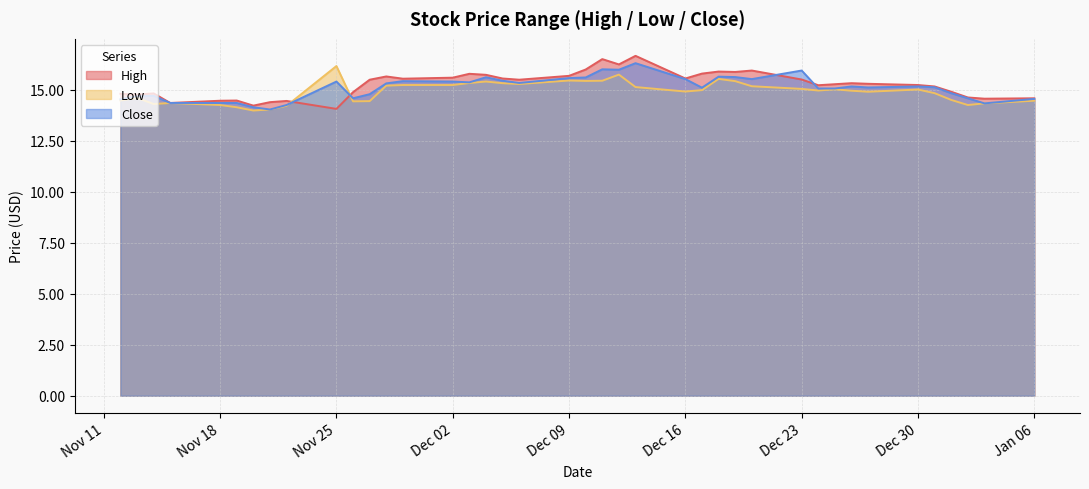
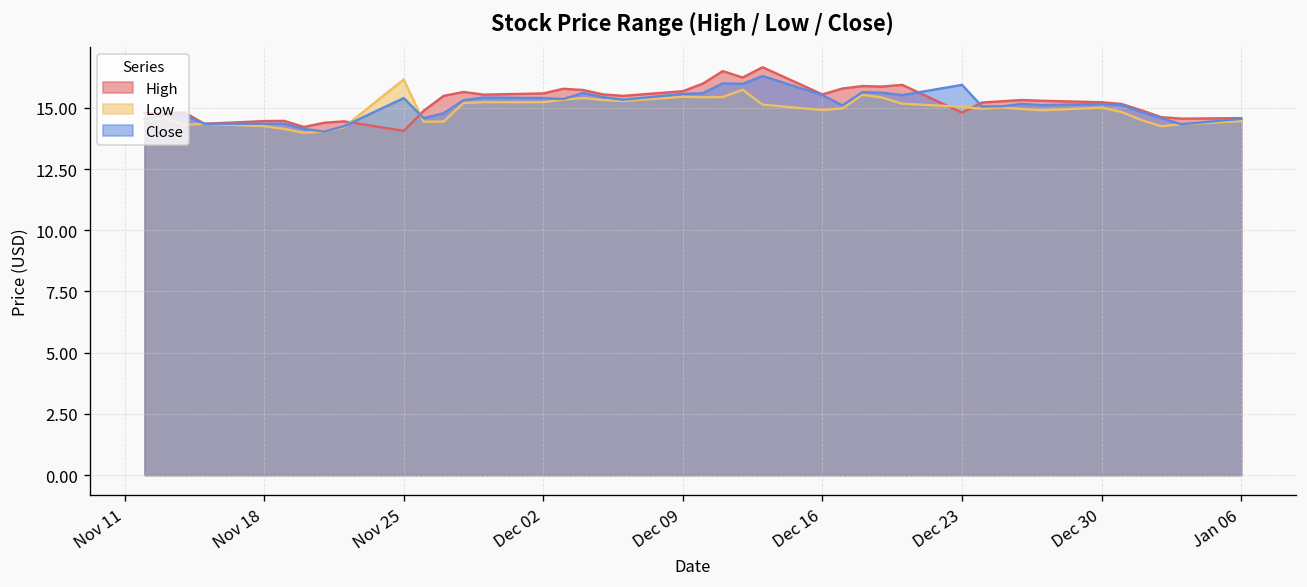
  {
    "High": {
      "Nov 25": 14.1,
      "Dec 02": 15.6,
-     "Dec 23": 15.5
+     "Dec 23": 14.8
    },
    "Low": {
      "Nov 25": 16.2,
      "Dec 02": 15.2,
      "Dec 16": 14.9,
      "Dec 23": 15.0,
      "Dec 30": 15.0
    },
    "Close": {
      "Nov 25": 15.4,
      "Dec 02": 15.4,
      "Dec 23": 15.9
    }
  }
